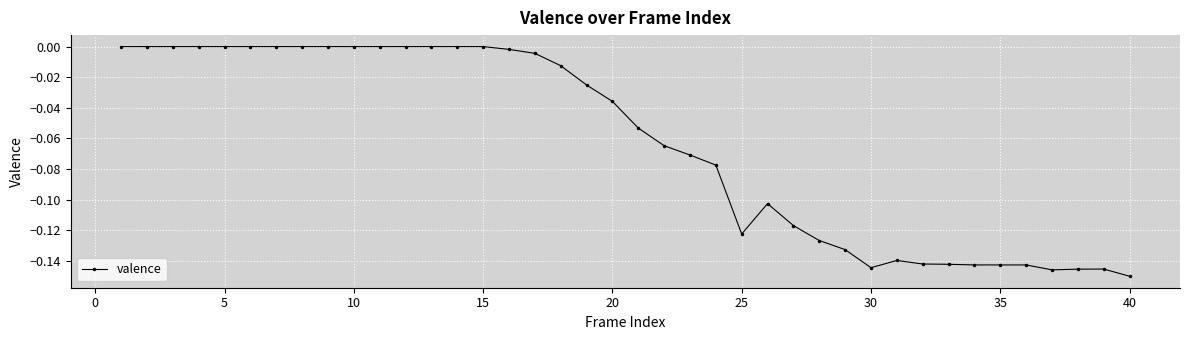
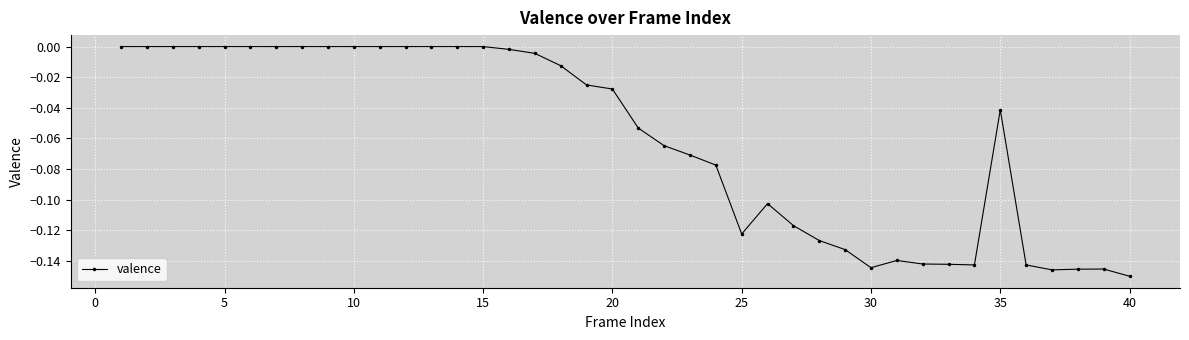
  {
    "5": 0.000,
    "10": 0.000,
    "15": 0.000,
-   "20": -0.036,
+   "20": -0.028,
    "25": -0.122,
    "30": -0.144,
-   "35": -0.143,
+   "35": -0.041,
    "40": -0.150
  }
